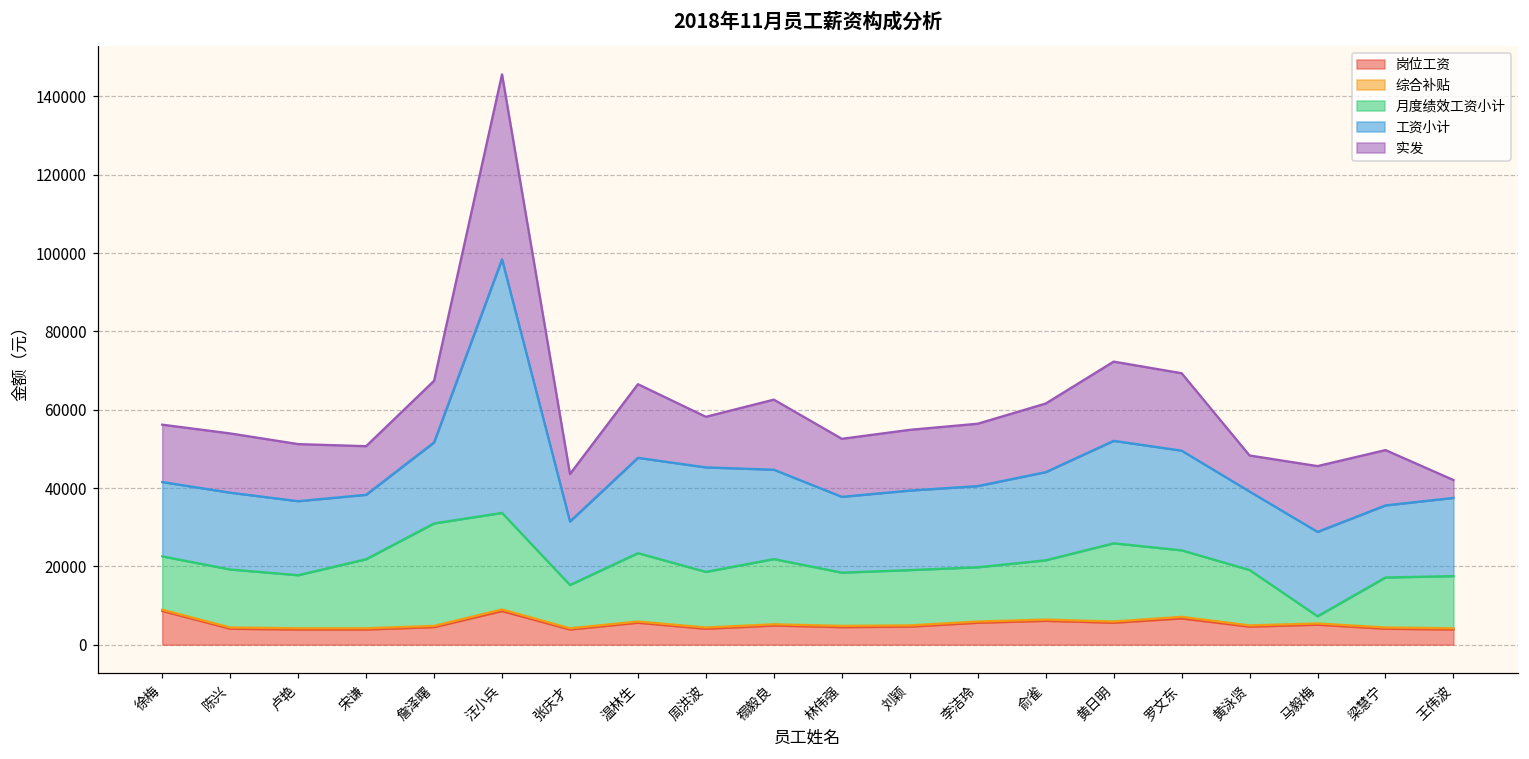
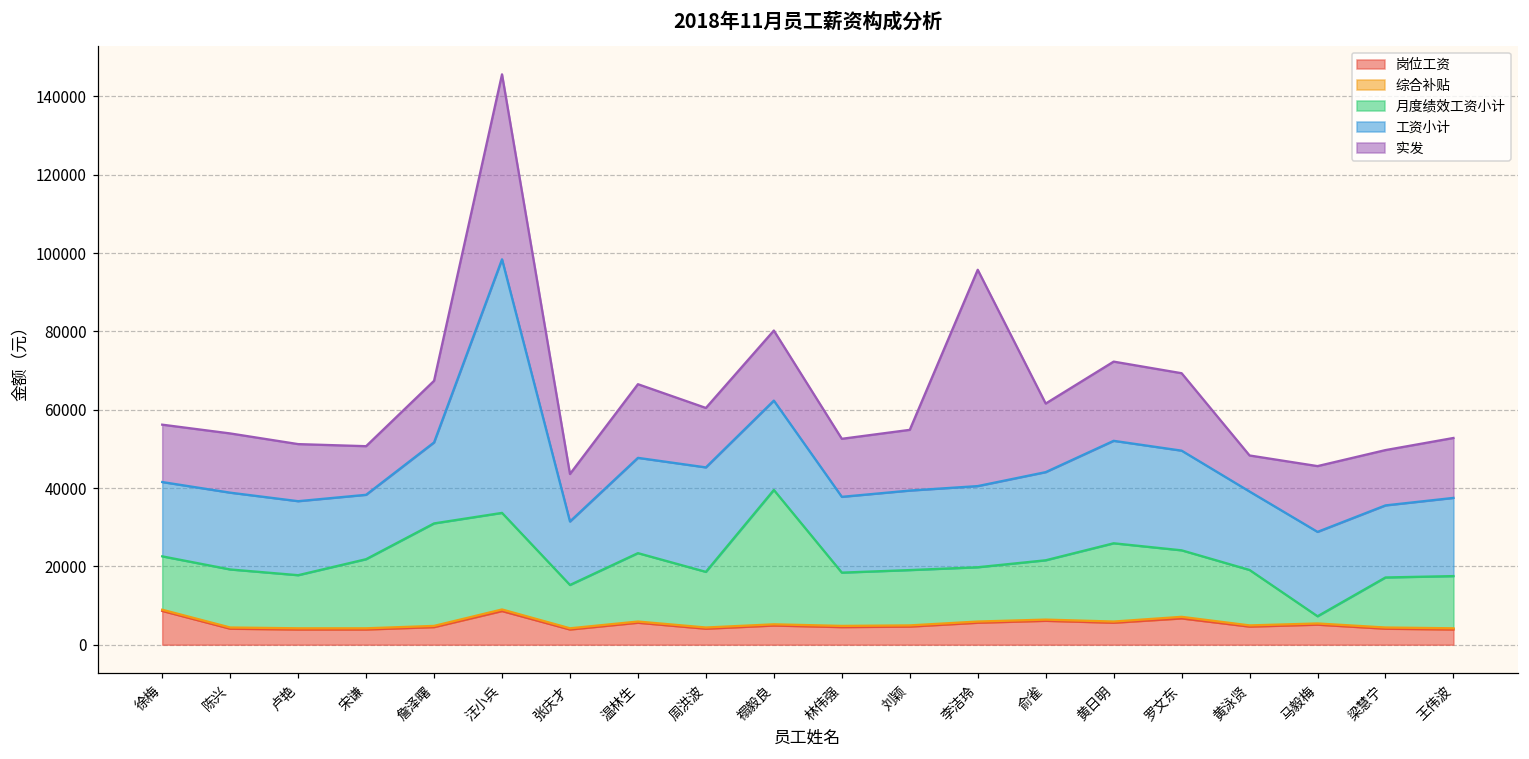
  {
    "月度绩效工资小计": {
      "徐梅": 14000,
      "陈兴": 15000,
      "卢艳": 14000,
      "宋谦": 18000,
      "詹泽曙": 26000,
      "汪小兵": 25000,
      "张庆才": 11000,
      "温林生": 17000,
      "周洪波": 14000,
-     "禤毅良": 17000,
+     "禤毅良": 34000,
      "林伟强": 14000,
      "刘颖": 14000,
      "李洁玲": 14000,
      "俞雀": 15000,
      "黄日明": 20000,
      "罗文东": 17000,
      "黄泳贤": 14000,
      "马毅梅": 2000,
      "梁慧宁": 13000,
      "王伟波": 13000
    },
    "工资小计": {
      "徐梅": 19000,
      "陈兴": 20000,
      "卢艳": 19000,
      "宋谦": 16000,
      "詹泽曙": 21000,
      "汪小兵": 65000,
      "张庆才": 16000,
      "温林生": 24000,
      "周洪波": 27000,
      "禤毅良": 23000,
      "林伟强": 19000,
      "刘颖": 20000,
      "李洁玲": 21000,
      "俞雀": 23000,
      "黄日明": 26000,
      "罗文东": 25000,
      "黄泳贤": 20000,
      "马毅梅": 22000,
      "梁慧宁": 18000,
      "王伟波": 20000
    },
    "实发": {
      "徐梅": 15000,
      "陈兴": 15000,
      "卢艳": 15000,
      "宋谦": 12000,
      "詹泽曙": 16000,
      "汪小兵": 47000,
      "张庆才": 12000,
      "温林生": 19000,
-     "周洪波": 13000,
+     "周洪波": 15000,
      "禤毅良": 18000,
      "林伟强": 15000,
      "刘颖": 15000,
-     "李洁玲": 16000,
+     "李洁玲": 55000,
      "俞雀": 18000,
      "黄日明": 20000,
      "罗文东": 20000,
      "黄泳贤": 9000,
      "马毅梅": 17000,
      "梁慧宁": 14000,
-     "王伟波": 5000
+     "王伟波": 15000
    }
  }
